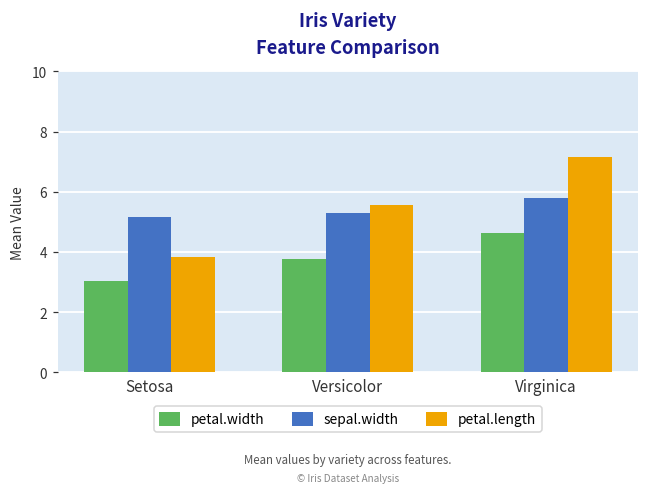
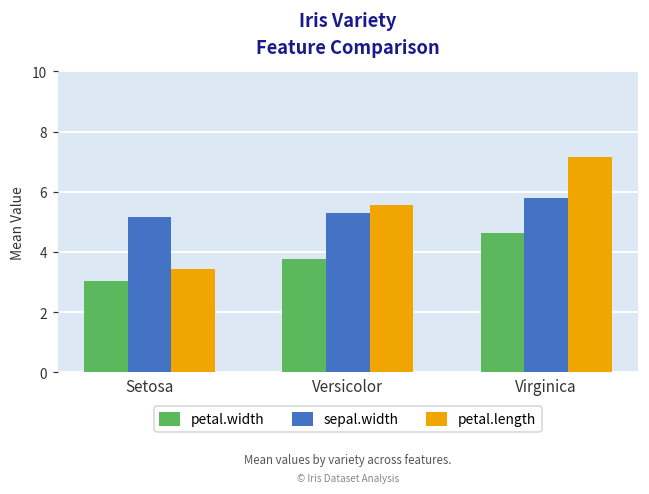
  {
    "petal.width": {
      "Setosa": 3.0,
      "Versicolor": 3.8,
      "Virginica": 4.6
    },
    "sepal.width": {
      "Setosa": 5.2,
      "Versicolor": 5.3,
      "Virginica": 5.8
    },
    "petal.length": {
-     "Setosa": 3.8,
+     "Setosa": 3.4,
      "Versicolor": 5.6,
      "Virginica": 7.1
    }
  }
